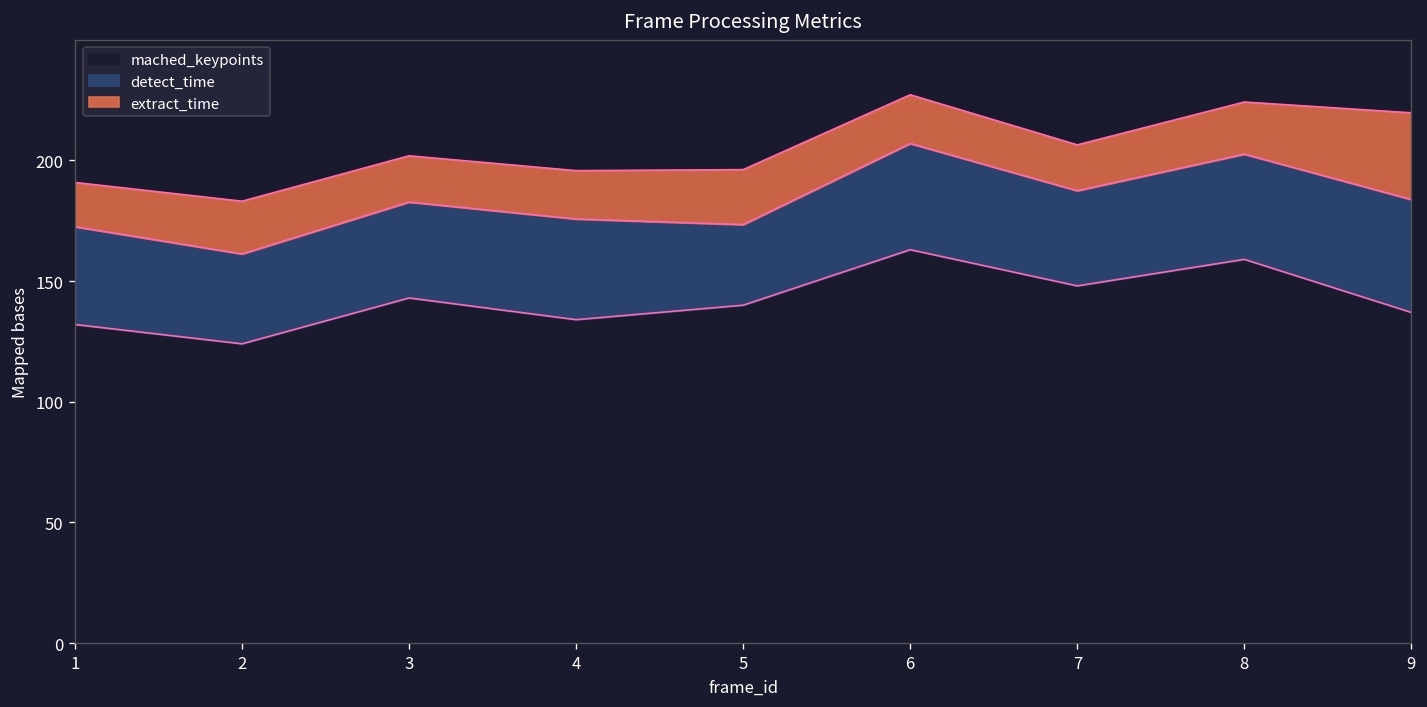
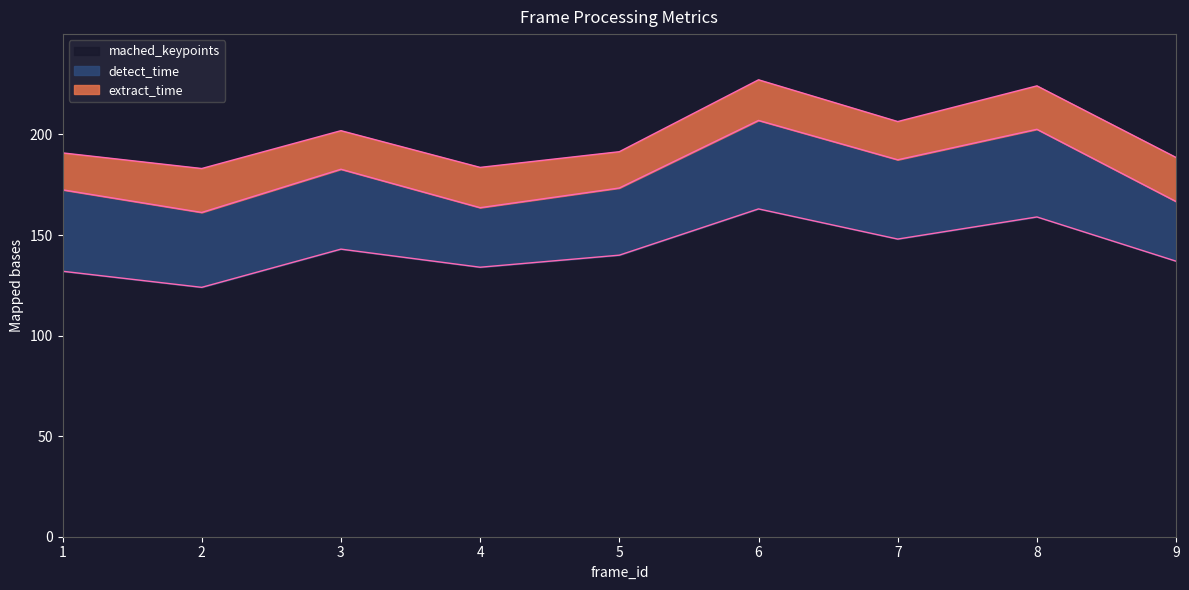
  {
    "mached_keypoints": {
      "1": 132,
      "2": 124,
      "3": 143,
      "4": 134,
      "5": 140,
      "6": 163,
      "7": 148,
      "8": 159,
      "9": 137
    },
    "detect_time": {
      "1": 40,
      "2": 37,
      "3": 40,
-     "4": 42,
+     "4": 30,
      "5": 33,
      "6": 44,
      "7": 39,
      "8": 44,
-     "9": 47
+     "9": 30
    },
    "extract_time": {
      "1": 18,
      "2": 22,
      "3": 19,
      "4": 20,
-     "5": 23,
+     "5": 18,
      "6": 20,
      "7": 19,
      "8": 22,
-     "9": 36
+     "9": 22
    }
  }
